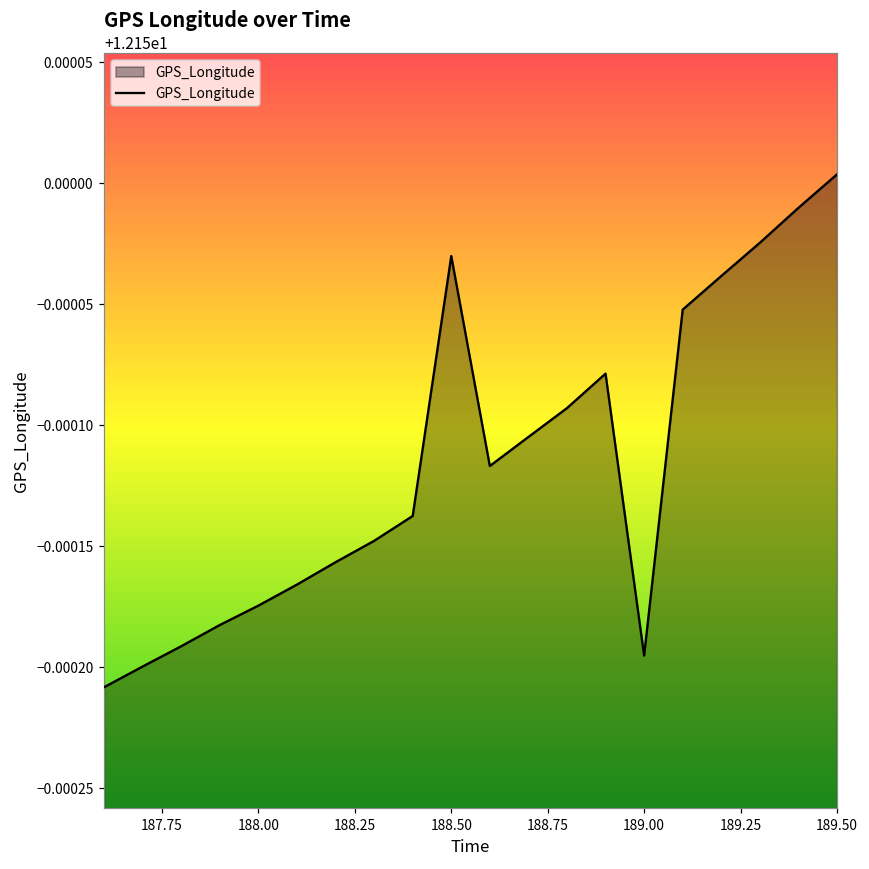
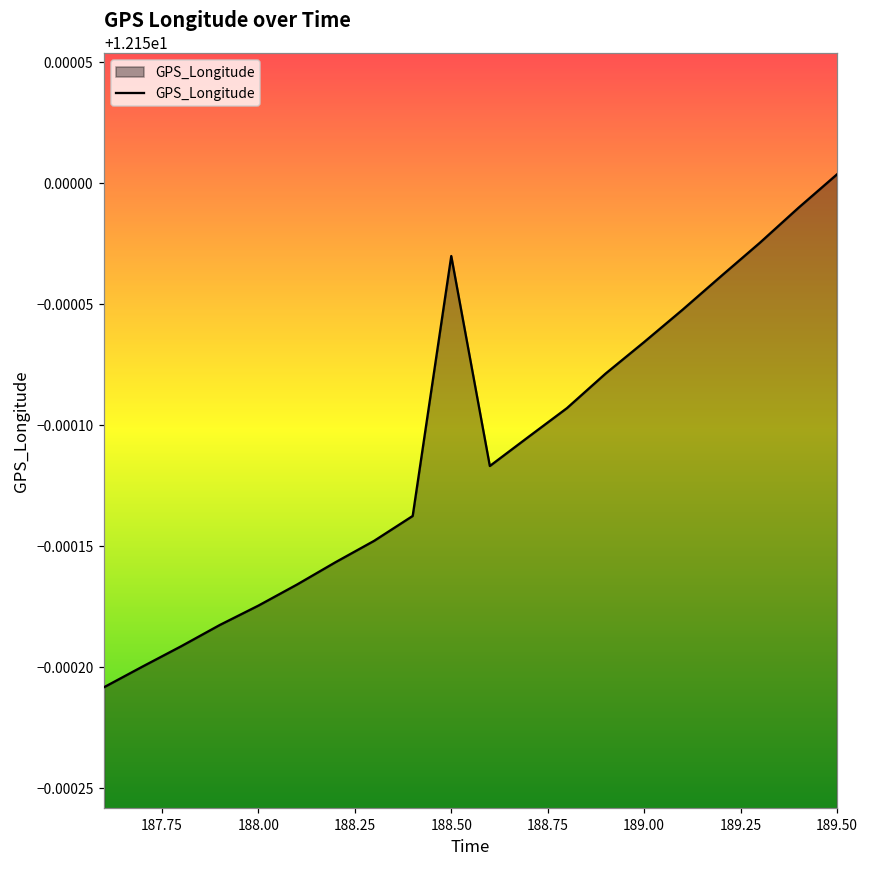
  {
    "188.00": 12.149826,
    "188.50": 12.149970,
-   "189.00": 12.149805,
+   "189.00": 12.149934,
    "189.50": 12.150004
  }
